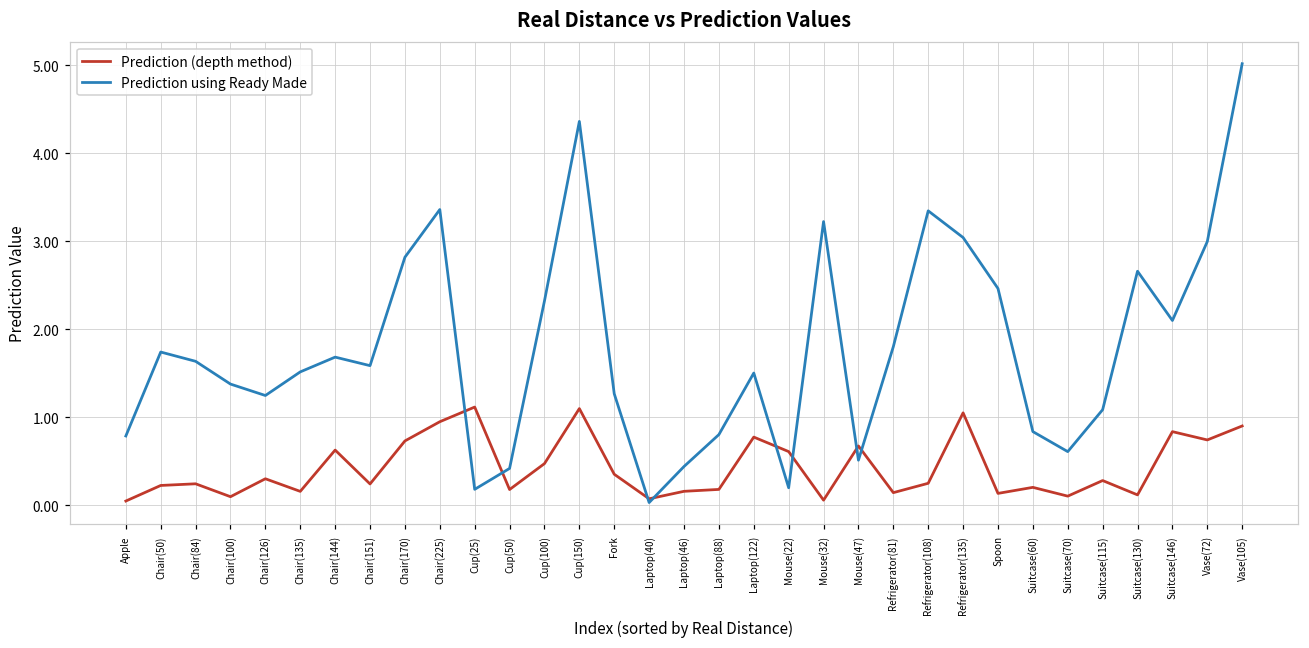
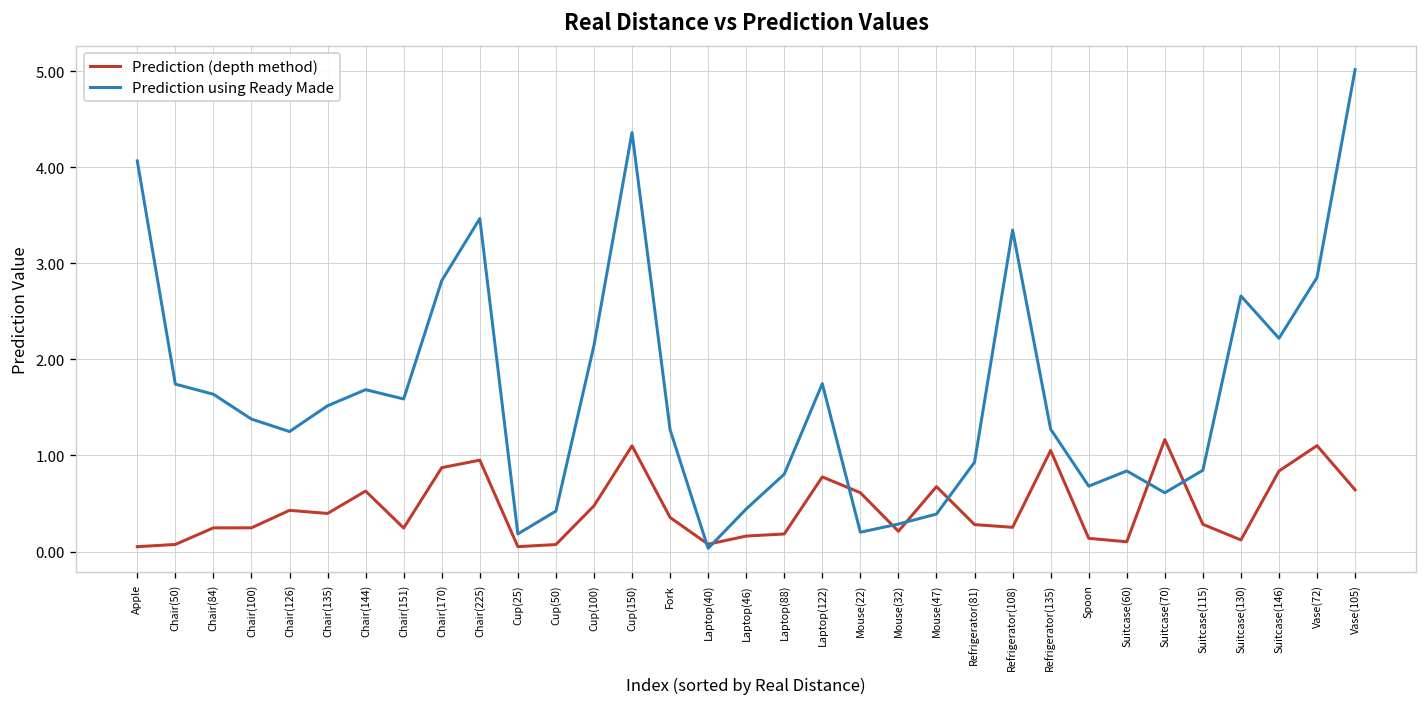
  {
    "Prediction (depth method)": {
      "Apple": 0.1,
-     "Chair(50)": 0.2,
+     "Chair(50)": 0.1,
      "Chair(84)": 0.2,
-     "Chair(100)": 0.1,
-     "Chair(126)": 0.3,
-     "Chair(135)": 0.2,
+     "Chair(100)": 0.2,
+     "Chair(126)": 0.4,
+     "Chair(135)": 0.4,
      "Chair(144)": 0.6,
      "Chair(151)": 0.2,
-     "Chair(170)": 0.7,
+     "Chair(170)": 0.9,
      "Chair(225)": 1.0,
-     "Cup(25)": 1.1,
-     "Cup(50)": 0.2,
+     "Cup(25)": 0.1,
+     "Cup(50)": 0.1,
      "Cup(100)": 0.5,
      "Cup(150)": 1.1,
      "Fork": 0.4,
      "Laptop(40)": 0.1,
      "Laptop(46)": 0.2,
      "Laptop(88)": 0.2,
      "Laptop(122)": 0.8,
      "Mouse(22)": 0.6,
-     "Mouse(32)": 0.1,
+     "Mouse(32)": 0.2,
      "Mouse(47)": 0.7,
-     "Refrigerator(81)": 0.1,
+     "Refrigerator(81)": 0.3,
      "Refrigerator(108)": 0.3,
      "Refrigerator(135)": 1.1,
      "Spoon": 0.1,
-     "Suitcase(60)": 0.2,
-     "Suitcase(70)": 0.1,
+     "Suitcase(60)": 0.1,
+     "Suitcase(70)": 1.2,
      "Suitcase(115)": 0.3,
      "Suitcase(130)": 0.1,
      "Suitcase(146)": 0.8,
-     "Vase(72)": 0.7,
-     "Vase(105)": 0.9
+     "Vase(72)": 1.1,
+     "Vase(105)": 0.6
    },
    "Prediction using Ready Made": {
-     "Apple": 0.8,
+     "Apple": 4.1,
      "Chair(50)": 1.7,
      "Chair(84)": 1.6,
      "Chair(100)": 1.4,
      "Chair(126)": 1.2,
      "Chair(135)": 1.5,
      "Chair(144)": 1.7,
      "Chair(151)": 1.6,
      "Chair(170)": 2.8,
-     "Chair(225)": 3.4,
+     "Chair(225)": 3.5,
      "Cup(25)": 0.2,
      "Cup(50)": 0.4,
-     "Cup(100)": 2.3,
+     "Cup(100)": 2.1,
      "Cup(150)": 4.4,
      "Fork": 1.3,
      "Laptop(40)": 0.0,
      "Laptop(46)": 0.4,
      "Laptop(88)": 0.8,
-     "Laptop(122)": 1.5,
+     "Laptop(122)": 1.7,
      "Mouse(22)": 0.2,
-     "Mouse(32)": 3.2,
-     "Mouse(47)": 0.5,
-     "Refrigerator(81)": 1.8,
+     "Mouse(32)": 0.3,
+     "Mouse(47)": 0.4,
+     "Refrigerator(81)": 0.9,
      "Refrigerator(108)": 3.3,
-     "Refrigerator(135)": 3.0,
-     "Spoon": 2.5,
+     "Refrigerator(135)": 1.3,
+     "Spoon": 0.7,
      "Suitcase(60)": 0.8,
      "Suitcase(70)": 0.6,
-     "Suitcase(115)": 1.1,
+     "Suitcase(115)": 0.8,
      "Suitcase(130)": 2.7,
-     "Suitcase(146)": 2.1,
-     "Vase(72)": 3.0,
+     "Suitcase(146)": 2.2,
+     "Vase(72)": 2.9,
      "Vase(105)": 5.0
    }
  }
